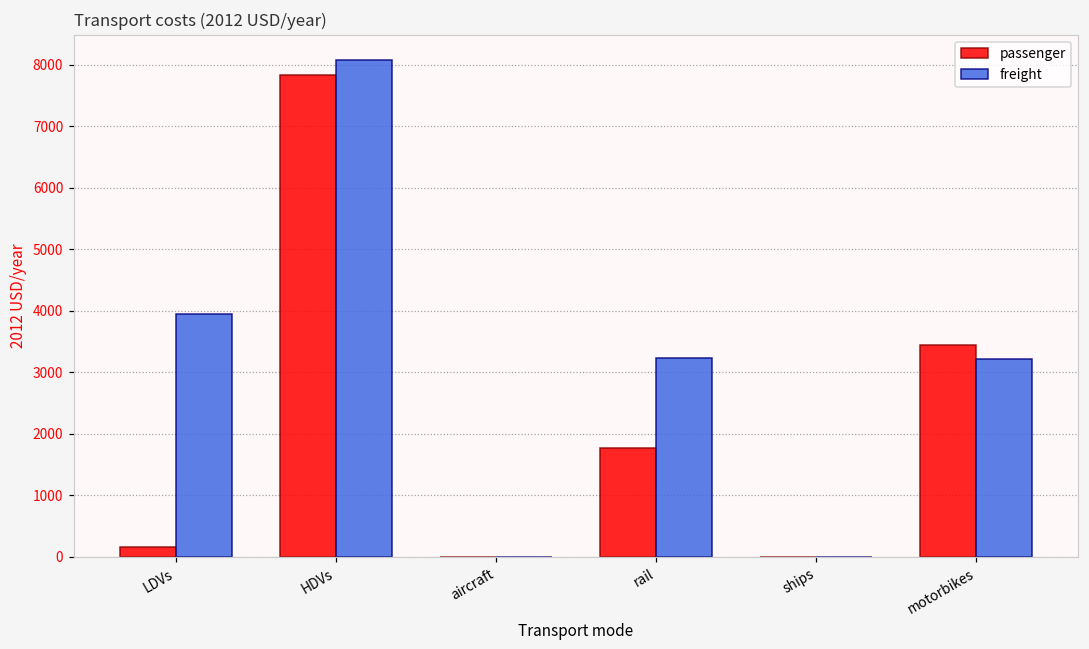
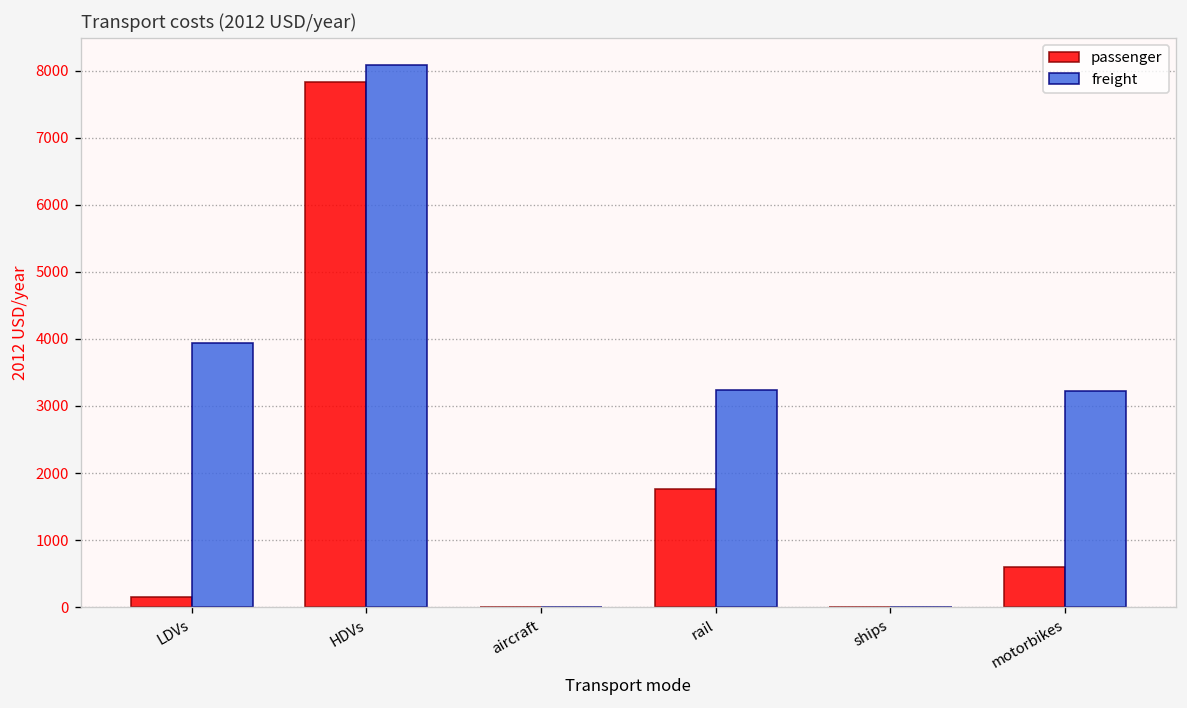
  {
    "passenger": {
      "LDVs": 200,
      "HDVs": 7800,
      "aircraft": 0,
      "rail": 1800,
      "ships": 0,
-     "motorbikes": 3400
+     "motorbikes": 600
    },
    "freight": {
      "LDVs": 3900,
      "HDVs": 8100,
      "aircraft": 0,
      "rail": 3200,
      "ships": 0,
      "motorbikes": 3200
    }
  }
